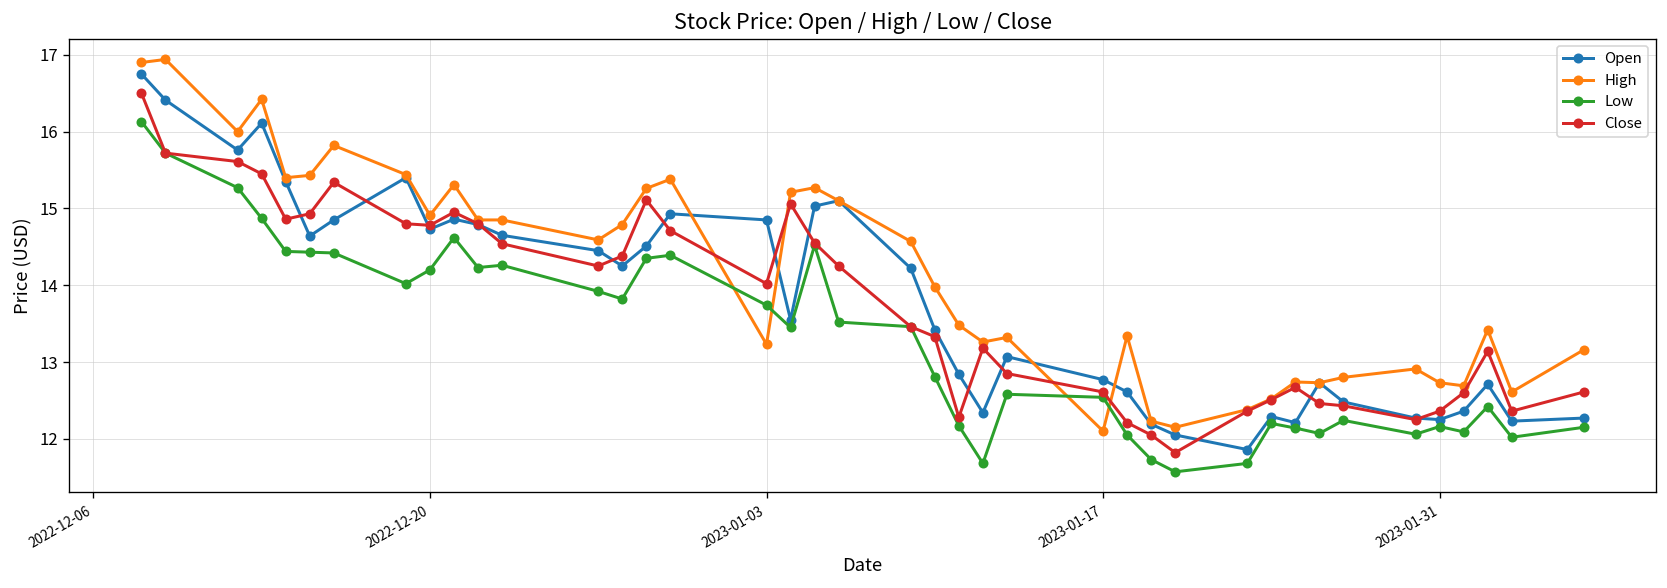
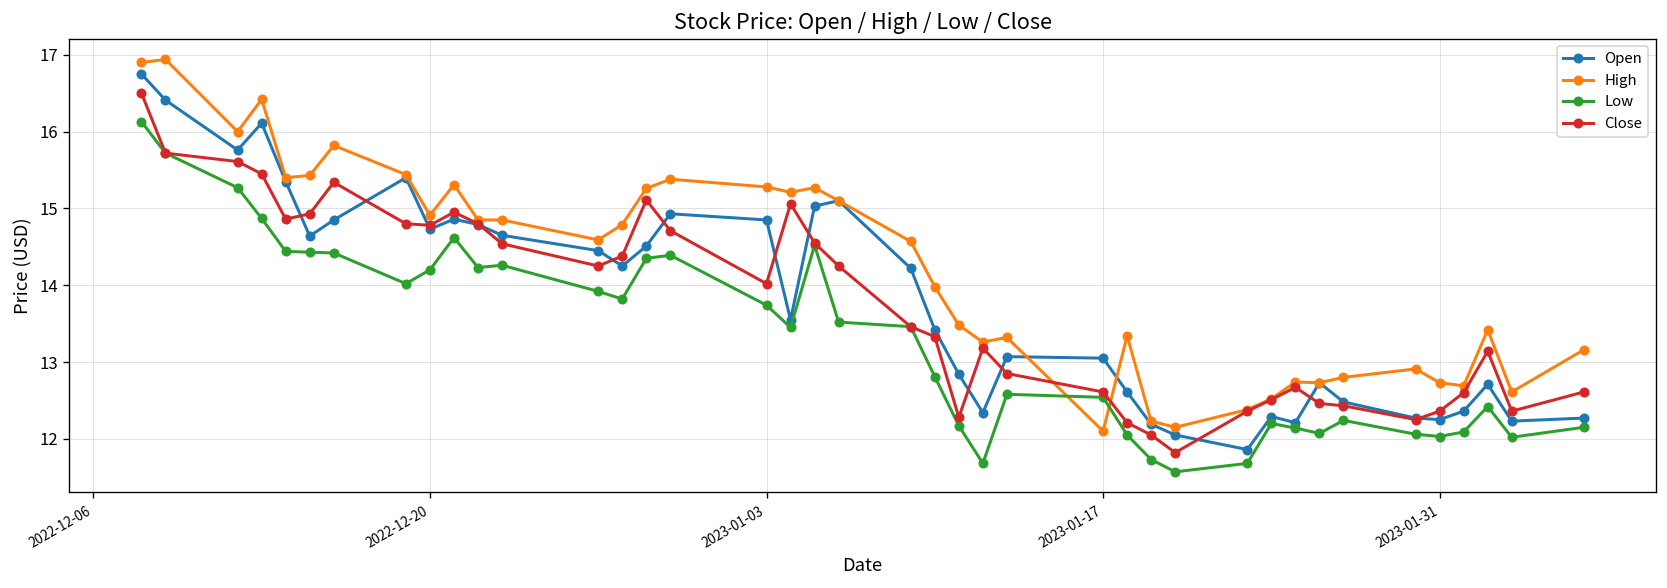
  {
    "Open": {
      "2022-12-20": 14.7,
      "2023-01-03": 14.9,
-     "2023-01-17": 12.8,
+     "2023-01-17": 13.1,
      "2023-01-31": 12.3
    },
    "High": {
      "2022-12-20": 14.9,
-     "2023-01-03": 13.2,
+     "2023-01-03": 15.3,
      "2023-01-17": 12.1,
      "2023-01-31": 12.7
    },
    "Low": {
      "2022-12-20": 14.2,
      "2023-01-03": 13.7,
      "2023-01-17": 12.5,
-     "2023-01-31": 12.2
+     "2023-01-31": 12.0
    },
    "Close": {
      "2022-12-20": 14.8,
      "2023-01-03": 14.0,
      "2023-01-17": 12.6,
      "2023-01-31": 12.4
    }
  }
